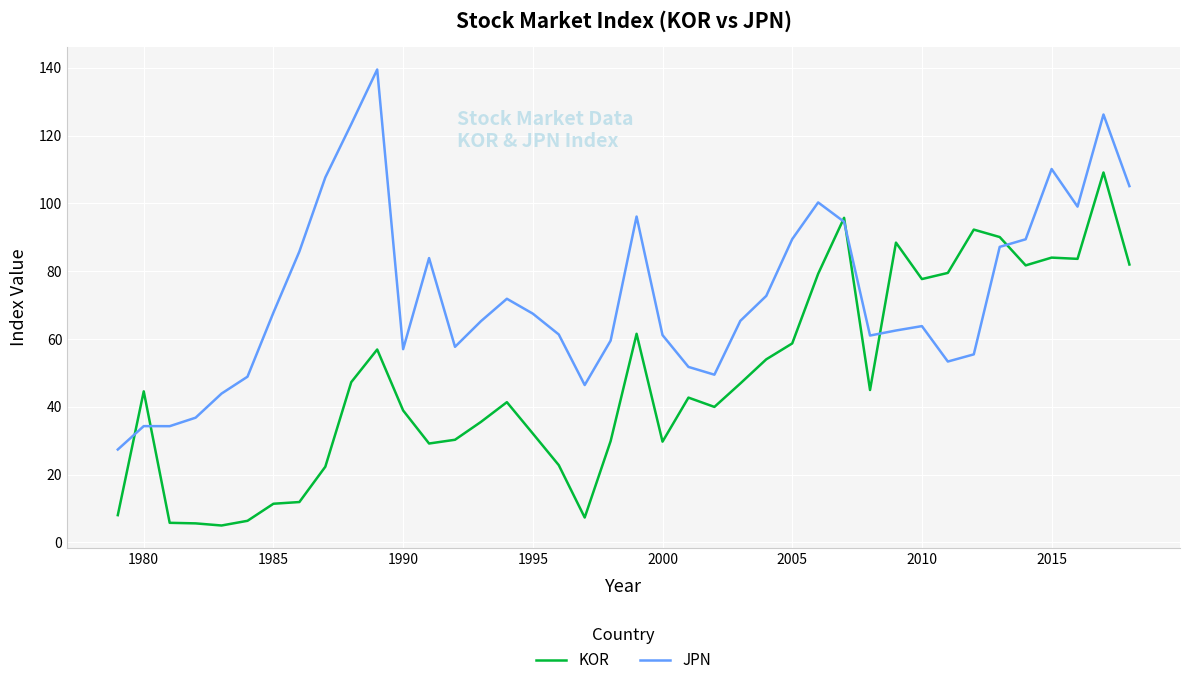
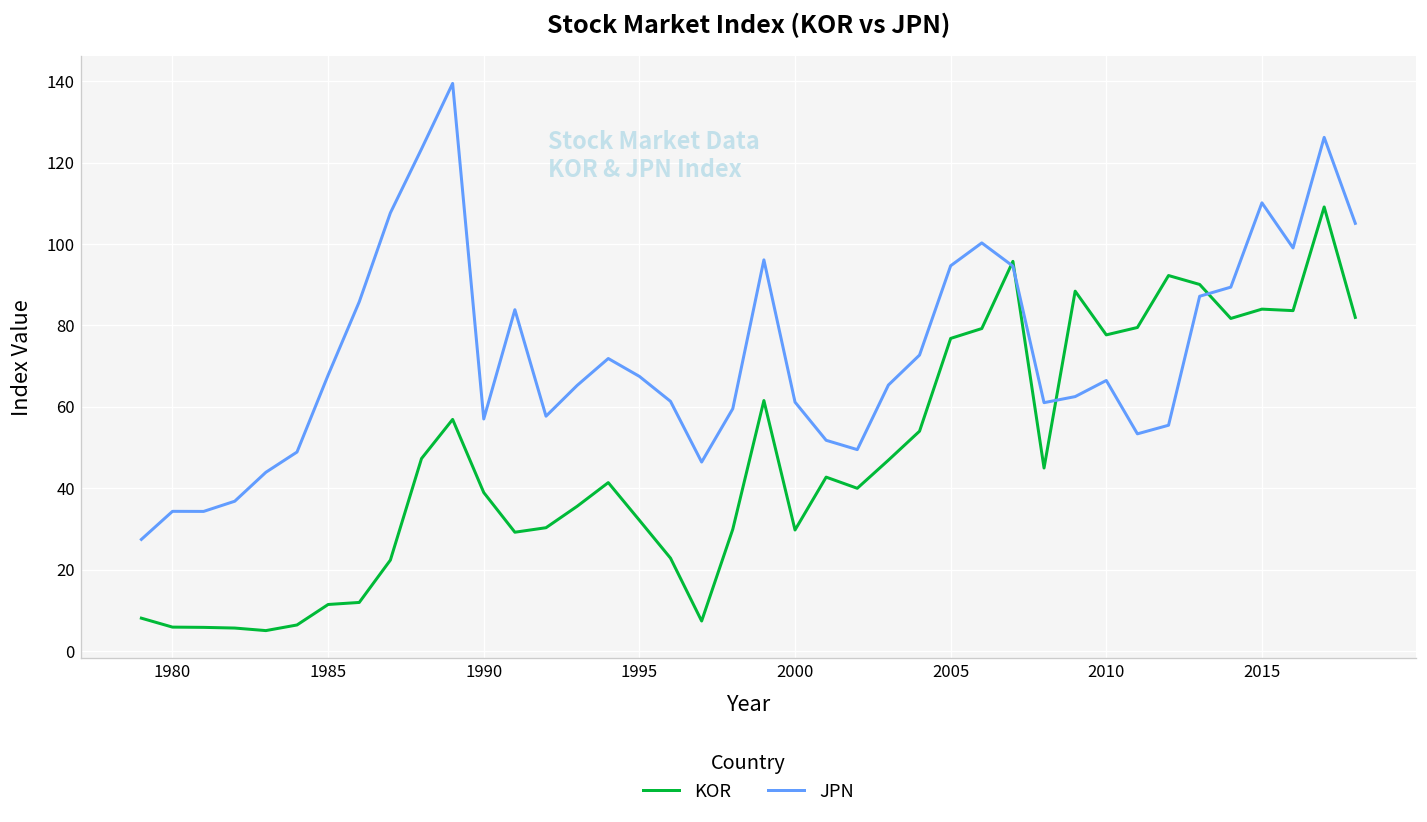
  {
    "KOR": {
-     "1980": 45,
+     "1980": 6,
      "1985": 11,
      "1990": 39,
      "1995": 32,
      "2000": 30,
-     "2005": 59,
+     "2005": 77,
      "2010": 78,
      "2015": 84
    },
    "JPN": {
      "1980": 34,
      "1985": 68,
      "1990": 57,
      "1995": 67,
      "2000": 61,
-     "2005": 89,
-     "2010": 64,
+     "2005": 95,
+     "2010": 66,
      "2015": 110
    }
  }
